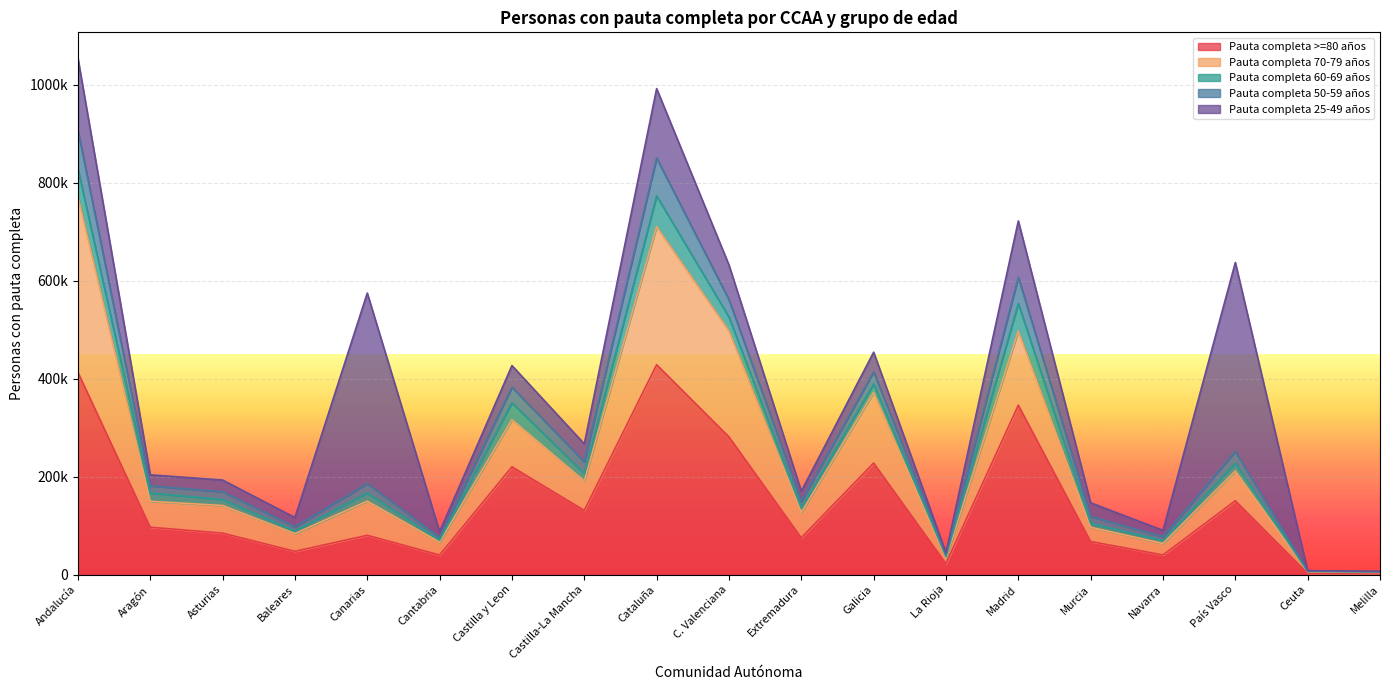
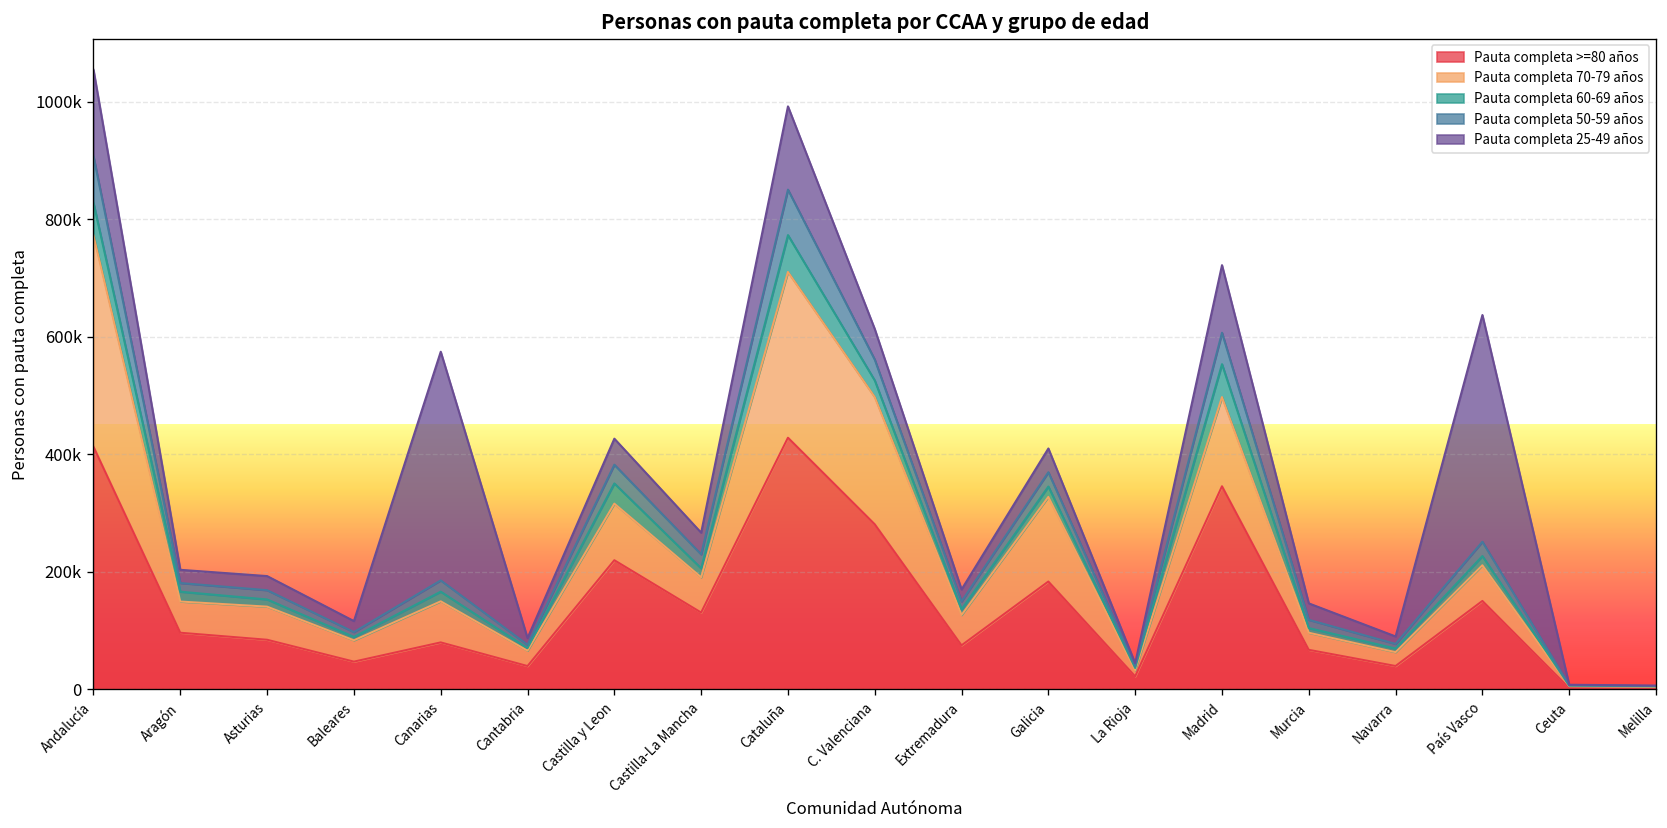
  {
    "Pauta completa >=80 años": {
      "Andalucía": 410000,
      "Aragón": 100000,
      "Asturias": 80000,
      "Baleares": 50000,
      "Canarias": 80000,
      "Cantabria": 40000,
      "Castilla y Leon": 220000,
      "Castilla-La Mancha": 130000,
      "Cataluña": 430000,
      "C. Valenciana": 280000,
      "Extremadura": 80000,
-     "Galicia": 230000,
+     "Galicia": 180000,
      "La Rioja": 20000,
      "Madrid": 350000,
      "Murcia": 70000,
      "Navarra": 40000,
      "País Vasco": 150000
    },
    "Pauta completa 70-79 años": {
      "Andalucía": 360000,
      "Aragón": 50000,
      "Asturias": 60000,
      "Baleares": 40000,
      "Canarias": 70000,
      "Castilla y Leon": 100000,
      "Castilla-La Mancha": 60000,
      "Cataluña": 280000,
      "C. Valenciana": 220000,
      "Extremadura": 50000,
      "Galicia": 140000,
      "Madrid": 150000,
      "Murcia": 30000,
      "Navarra": 20000,
      "País Vasco": 60000
    },
    "Pauta completa 25-49 años": {
      "Andalucía": 150000,
      "Aragón": 20000,
      "Asturias": 20000,
      "Baleares": 20000,
      "Canarias": 390000,
      "Cantabria": 10000,
      "Castilla y Leon": 40000,
      "Castilla-La Mancha": 40000,
      "Cataluña": 140000,
-     "C. Valenciana": 70000,
+     "C. Valenciana": 50000,
      "Extremadura": 20000,
      "Galicia": 40000,
      "Madrid": 120000,
      "Murcia": 30000,
      "Navarra": 10000,
      "País Vasco": 390000
    }
  }
